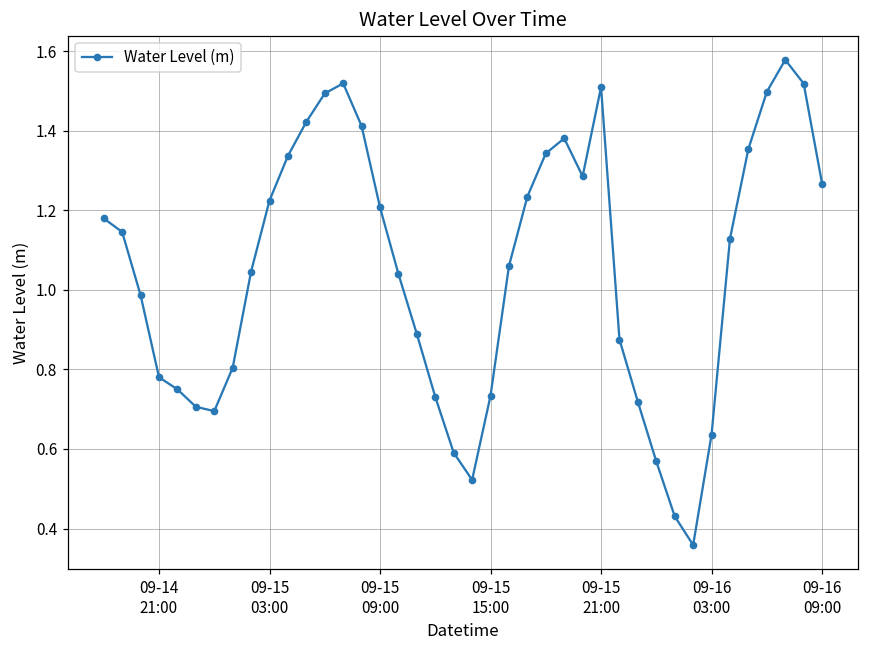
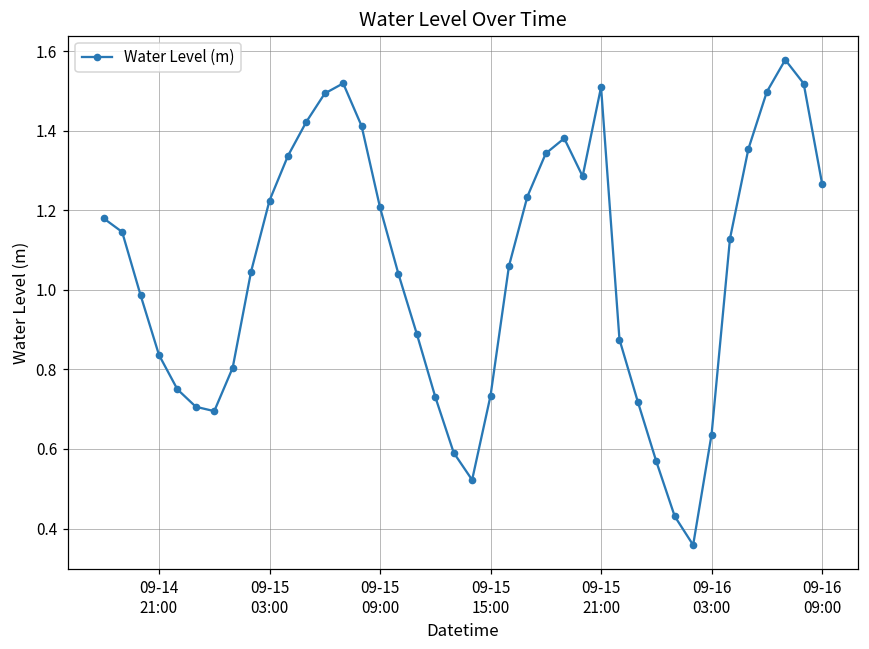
  {
-   "09-14 21:00": 0.78,
+   "09-14 21:00": 0.84,
    "09-15 03:00": 1.22,
    "09-15 09:00": 1.21,
    "09-15 15:00": 0.73,
    "09-15 21:00": 1.51,
    "09-16 03:00": 0.64,
    "09-16 09:00": 1.27
  }
